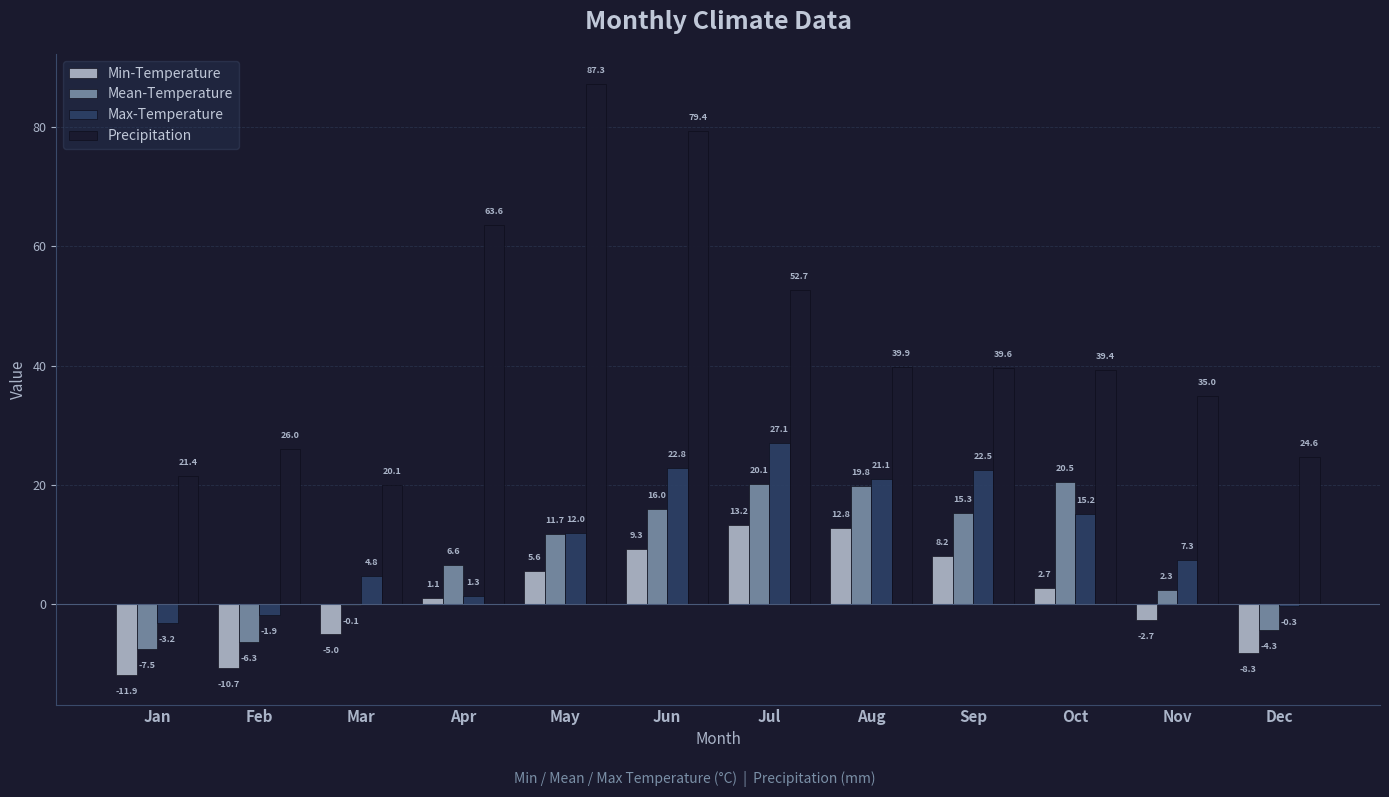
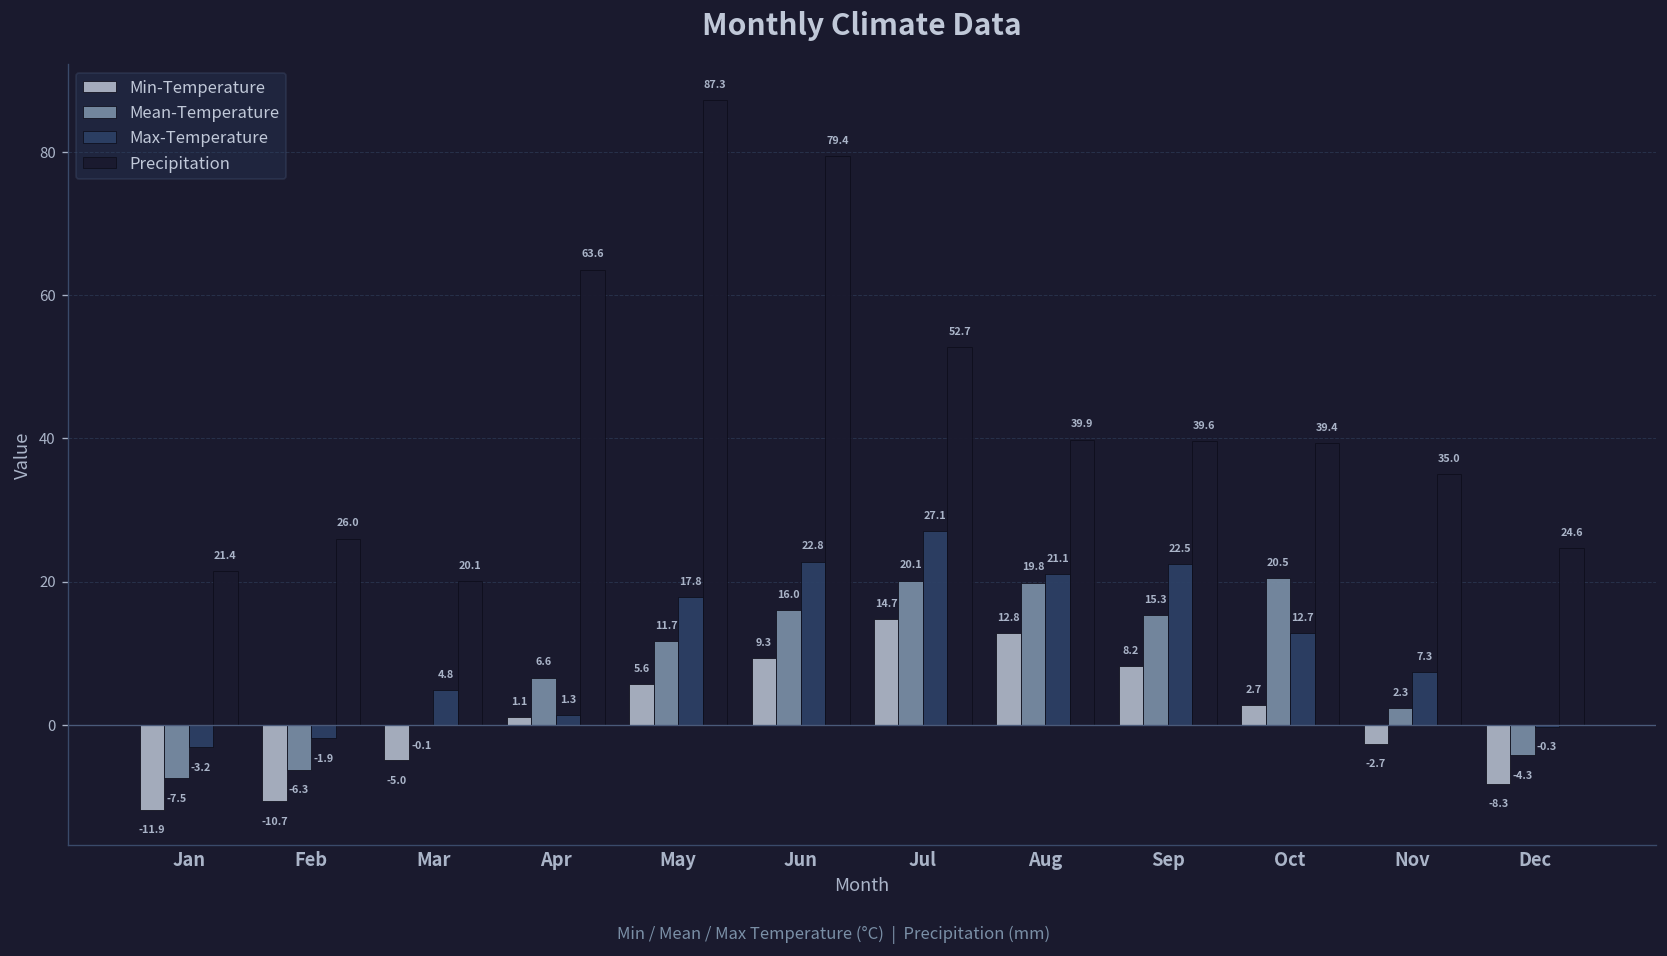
  {
    "Min-Temperature": {
      "Jan": -11.9,
      "Feb": -10.7,
      "Mar": -5.0,
      "Apr": 1.1,
      "May": 5.6,
      "Jun": 9.3,
-     "Jul": 13.2,
+     "Jul": 14.7,
      "Aug": 12.8,
      "Sep": 8.2,
      "Oct": 2.7,
      "Nov": -2.7,
      "Dec": -8.3
    },
    "Mean-Temperature": {
      "Jan": -7.5,
      "Feb": -6.3,
      "Mar": -0.1,
      "Apr": 6.6,
      "May": 11.7,
      "Jun": 16.0,
      "Jul": 20.1,
      "Aug": 19.8,
      "Sep": 15.3,
      "Oct": 20.5,
      "Nov": 2.3,
      "Dec": -4.3
    },
    "Max-Temperature": {
      "Jan": -3.2,
      "Feb": -1.9,
      "Mar": 4.8,
      "Apr": 1.3,
-     "May": 12.0,
+     "May": 17.8,
      "Jun": 22.8,
      "Jul": 27.1,
      "Aug": 21.1,
      "Sep": 22.5,
-     "Oct": 15.2,
+     "Oct": 12.7,
      "Nov": 7.3,
      "Dec": -0.3
    },
    "Precipitation": {
      "Jan": 21.4,
      "Feb": 26.0,
      "Mar": 20.1,
      "Apr": 63.6,
      "May": 87.3,
      "Jun": 79.4,
      "Jul": 52.7,
      "Aug": 39.9,
      "Sep": 39.6,
      "Oct": 39.4,
      "Nov": 35.0,
      "Dec": 24.6
    }
  }
